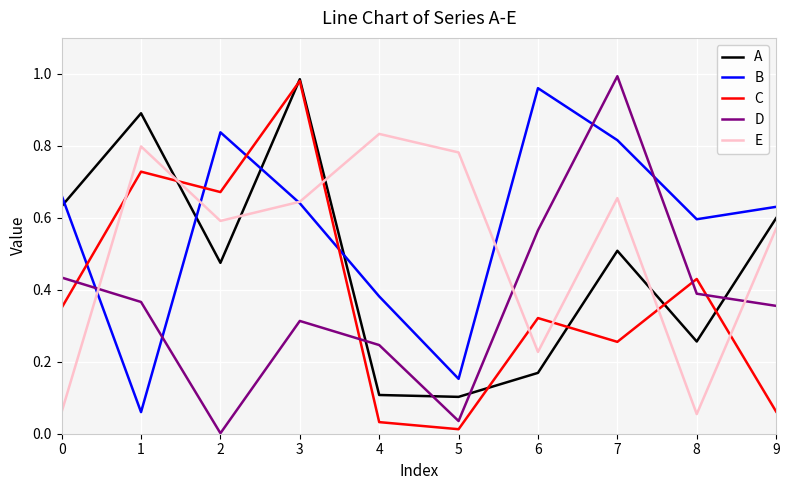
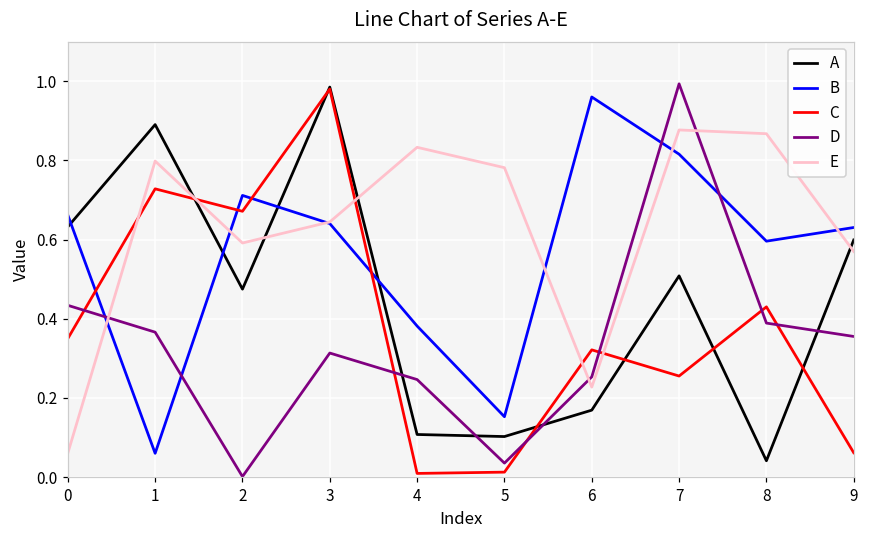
  {
    "A": {
      "0": 0.63,
      "1": 0.89,
      "2": 0.47,
      "4": 0.11,
      "5": 0.10,
      "6": 0.17,
      "7": 0.51,
-     "8": 0.26,
+     "8": 0.04,
      "9": 0.60
    },
    "B": {
      "0": 0.66,
      "1": 0.06,
-     "2": 0.84,
+     "2": 0.71,
      "4": 0.38,
      "5": 0.15,
      "6": 0.96,
      "7": 0.82,
      "8": 0.60,
      "9": 0.63
    },
    "C": {
      "0": 0.35,
      "1": 0.73,
      "2": 0.67,
-     "4": 0.03,
+     "4": 0.01,
      "5": 0.01,
      "6": 0.32,
      "7": 0.26,
      "8": 0.43,
      "9": 0.06
    },
    "D": {
      "0": 0.43,
      "1": 0.37,
      "2": 0.00,
      "3": 0.31,
      "4": 0.25,
      "5": 0.04,
-     "6": 0.57,
+     "6": 0.25,
      "7": 0.99,
      "8": 0.39,
      "9": 0.36
    },
    "E": {
      "0": 0.06,
      "1": 0.80,
      "2": 0.59,
      "4": 0.83,
      "5": 0.78,
      "6": 0.23,
-     "7": 0.65,
-     "8": 0.05,
+     "7": 0.88,
+     "8": 0.87,
      "9": 0.57
    }
  }
